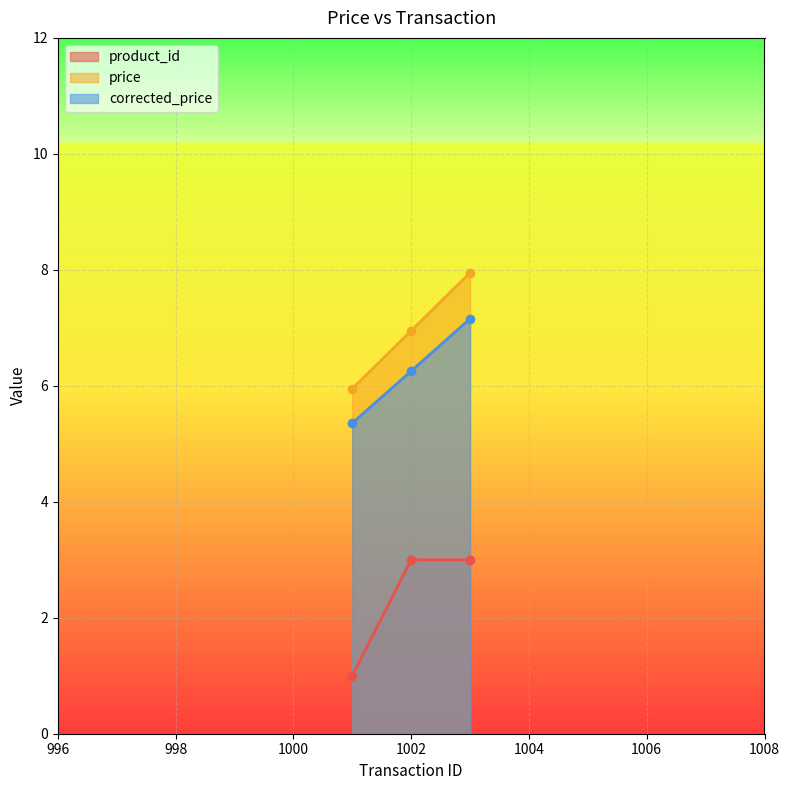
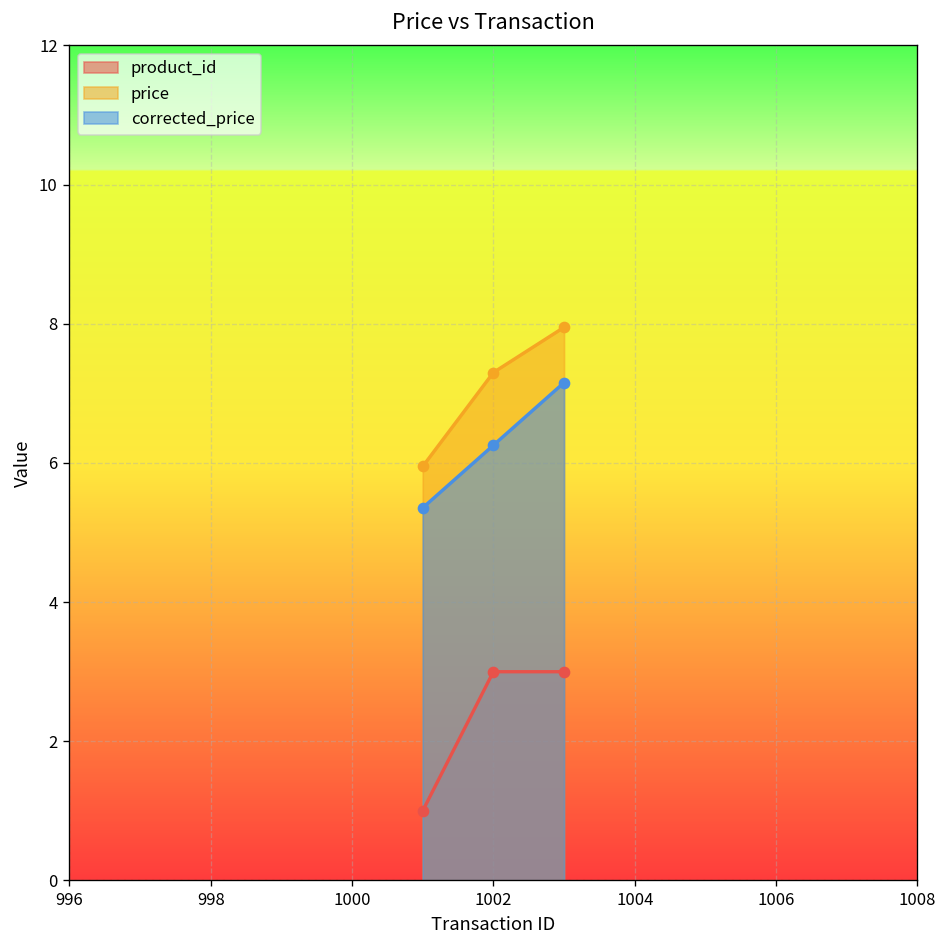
  {
    "product_id": {
      "1002": 3.0
    },
    "price": {
-     "1002": 7.0
+     "1002": 7.3
    },
    "corrected_price": {
      "1002": 6.3
    }
  }
